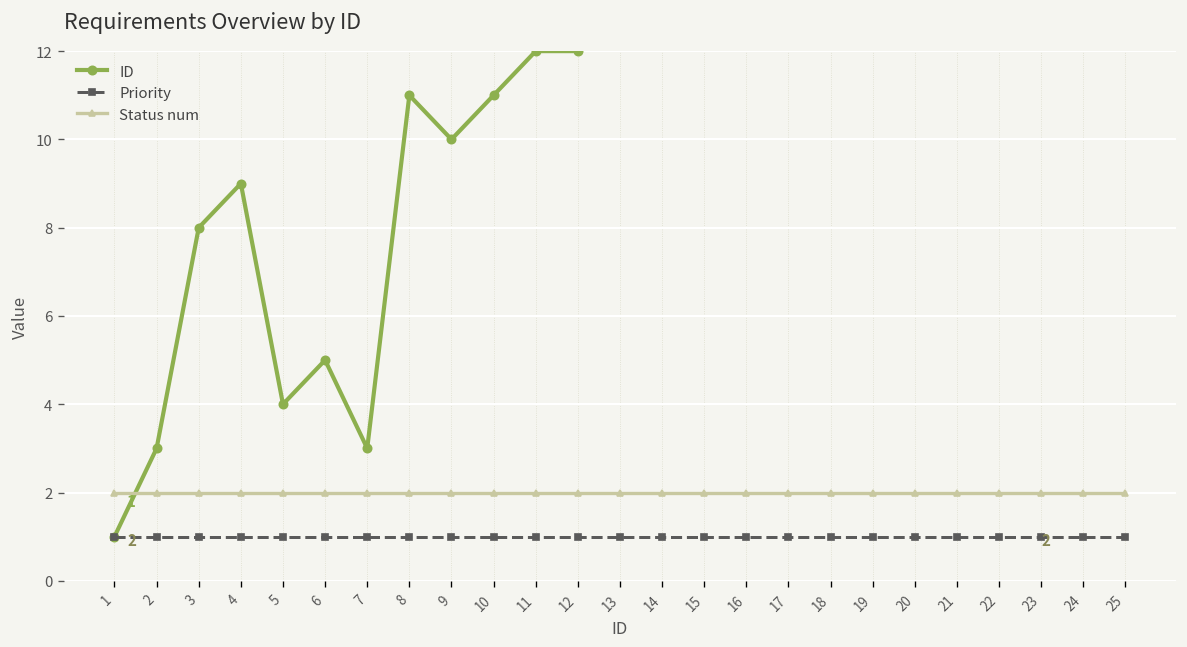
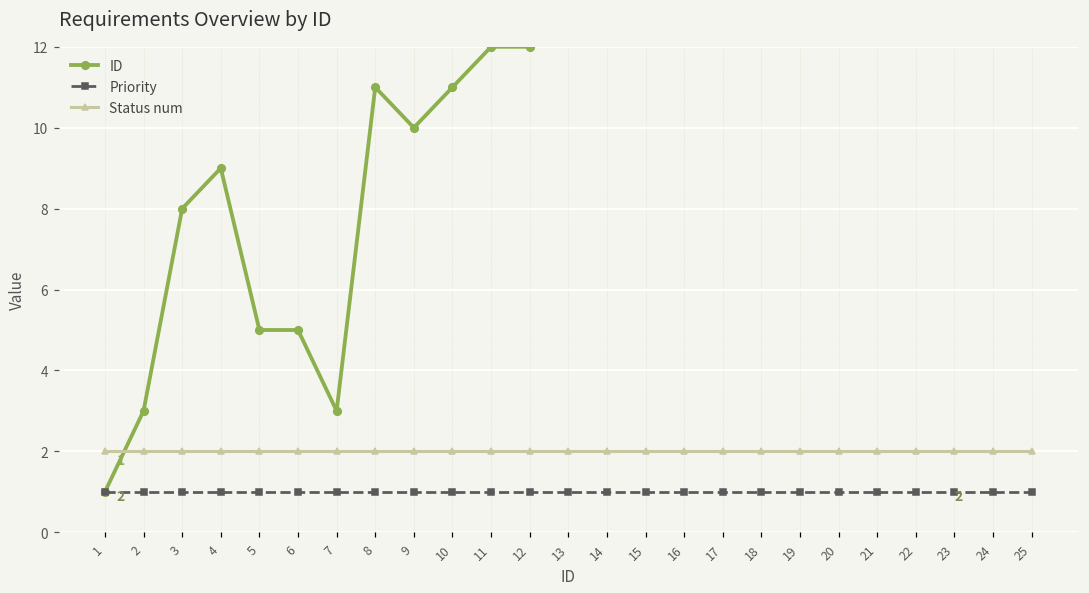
  {
    "ID": {
      "2": 3,
      "3": 8,
      "4": 9,
-     "5": 4,
+     "5": 5,
      "6": 5,
      "7": 3,
      "8": 11,
      "9": 10,
      "10": 11,
      "11": 12,
      "12": 12
    },
    "Priority": {
      "3": 1,
      "4": 1,
      "5": 1,
      "6": 1,
      "7": 1,
      "8": 1,
      "9": 1,
      "10": 1,
      "11": 1,
      "12": 1,
      "13": 1,
      "14": 1,
      "15": 1,
      "16": 1,
      "17": 1,
      "18": 1,
      "19": 1,
      "20": 1,
      "21": 1,
      "22": 1,
      "24": 1,
      "25": 1
    },
    "Status num": {
      "2": 2,
      "3": 2,
      "4": 2,
      "5": 2,
      "6": 2,
      "7": 2,
      "8": 2,
      "9": 2,
      "10": 2,
      "11": 2,
      "12": 2,
      "13": 2,
      "14": 2,
      "15": 2,
      "16": 2,
      "17": 2,
      "18": 2,
      "19": 2,
      "20": 2,
      "21": 2,
      "22": 2,
      "23": 2,
      "24": 2,
      "25": 2
    }
  }
